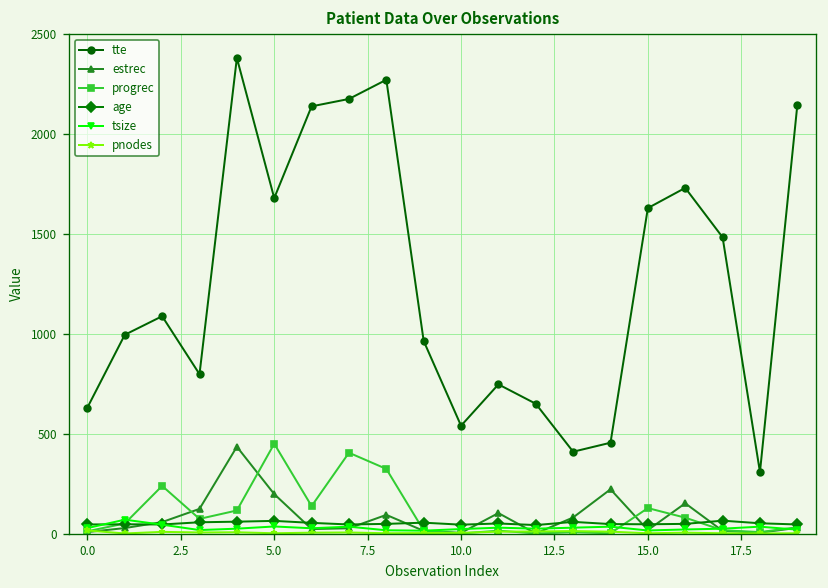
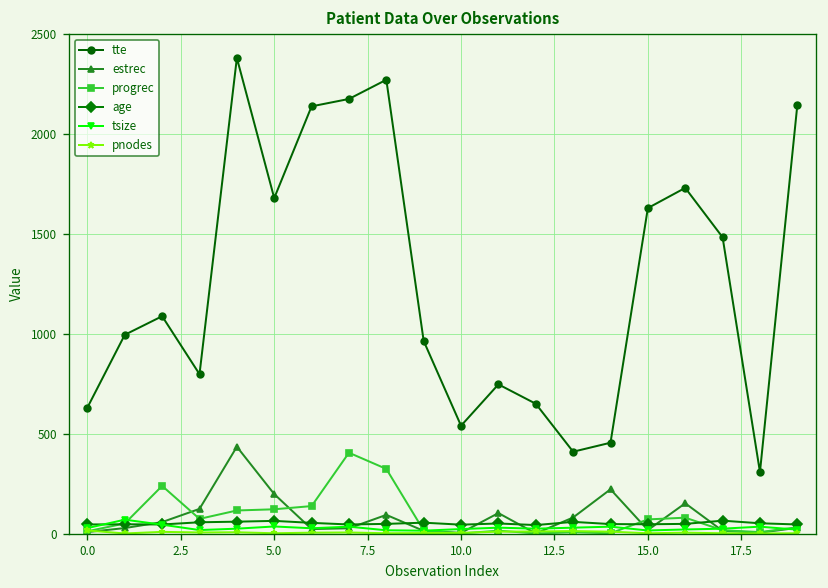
  {
    "progrec": {
-     "5.0": 450,
-     "15.0": 130
+     "5.0": 120,
+     "15.0": 70
    },
    "tsize": {
      "5.0": 40,
      "10.0": 20
    },
    "pnodes": {
      "5.0": 0
    }
  }
